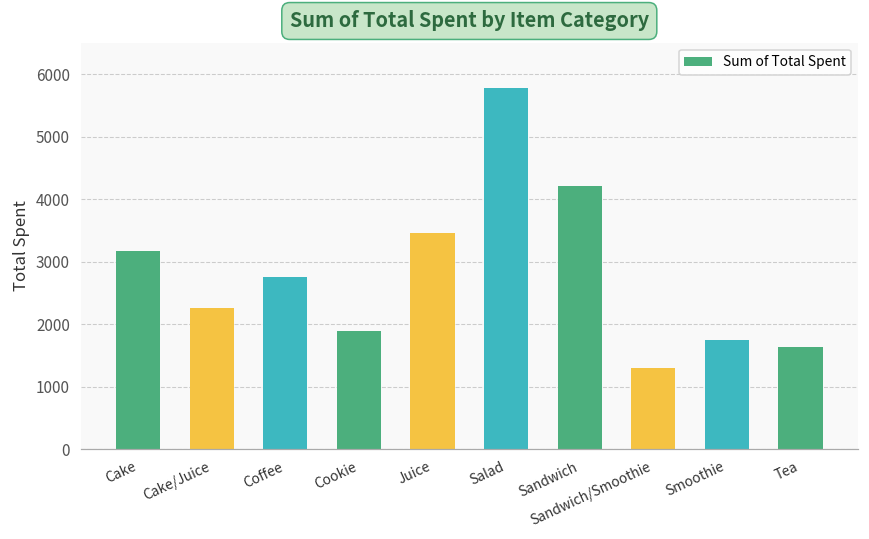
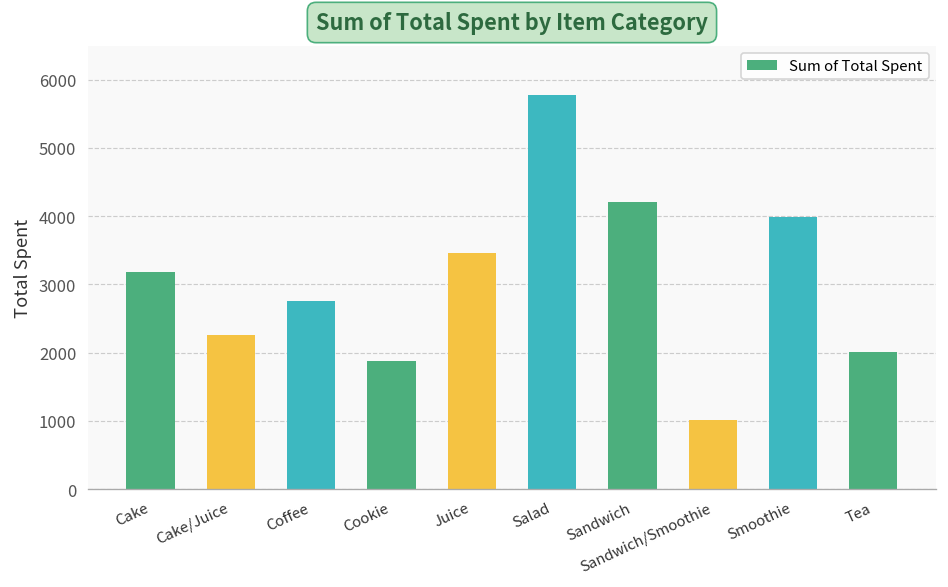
  {
    "Cake": 3200,
    "Cake/Juice": 2300,
    "Coffee": 2800,
    "Cookie": 1900,
    "Juice": 3500,
    "Salad": 5800,
    "Sandwich": 4200,
-   "Sandwich/Smoothie": 1300,
-   "Smoothie": 1700,
-   "Tea": 1600
+   "Sandwich/Smoothie": 1000,
+   "Smoothie": 4000,
+   "Tea": 2000
  }
